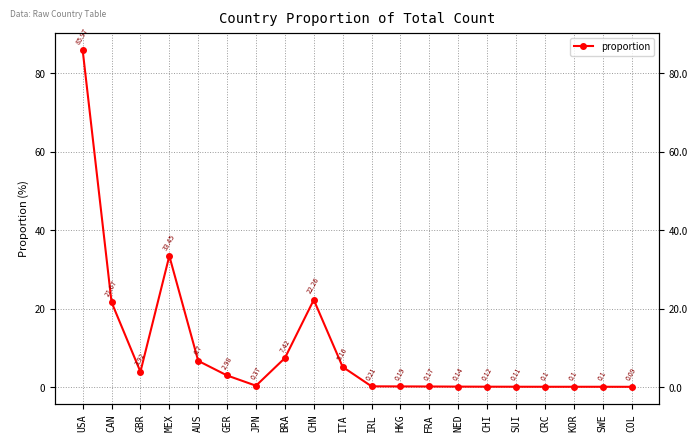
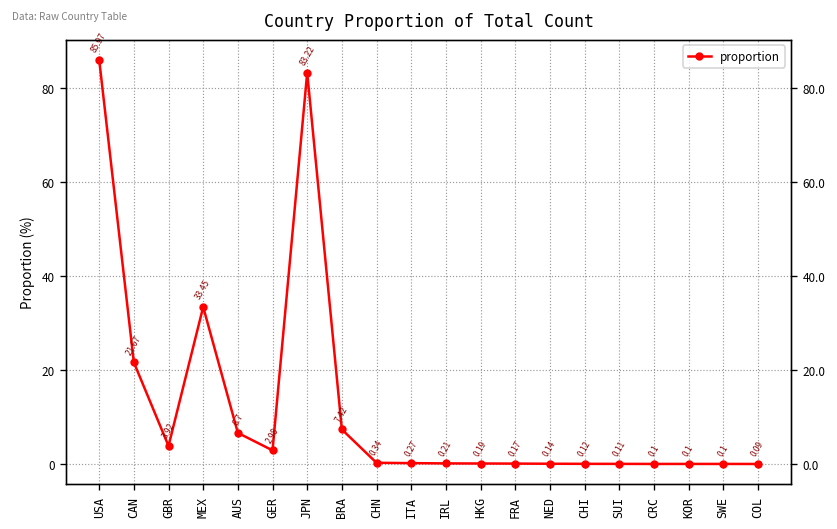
  {
    "USA": 85.97,
    "CAN": 21.67,
    "GBR": 3.92,
    "MEX": 33.45,
    "AUS": 6.7,
    "GER": 2.98,
-   "JPN": 0.37,
+   "JPN": 83.22,
    "BRA": 7.42,
-   "CHN": 22.26,
-   "ITA": 5.16,
+   "CHN": 0.34,
+   "ITA": 0.27,
    "IRL": 0.21,
    "HKG": 0.19,
    "FRA": 0.17,
    "NED": 0.14,
    "CHI": 0.12,
    "SUI": 0.11,
    "CRC": 0.1,
    "KOR": 0.1,
    "SWE": 0.1,
    "COL": 0.09
  }
